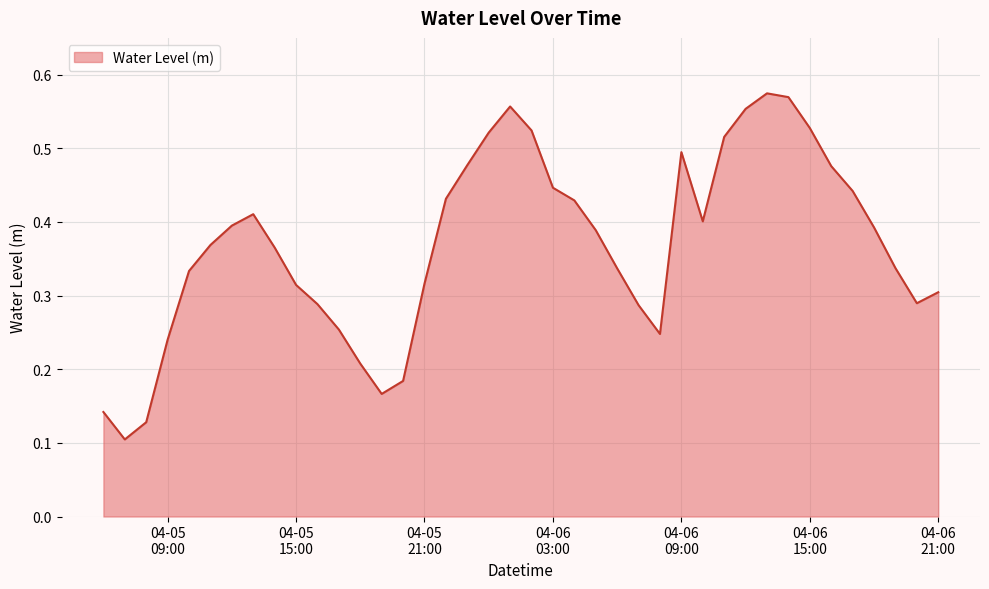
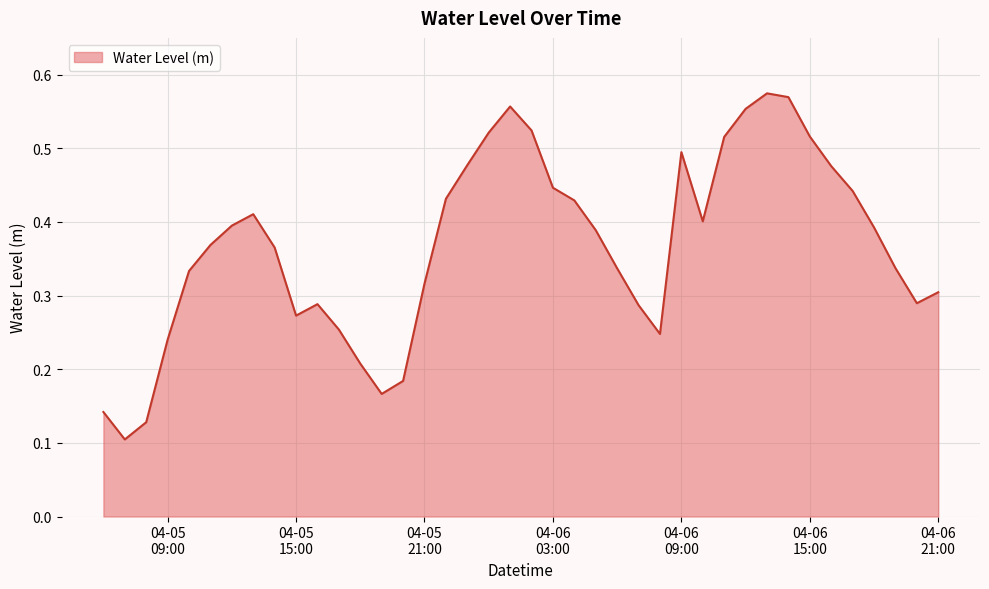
  {
    "04-05 09:00": 0.24,
-   "04-05 15:00": 0.31,
+   "04-05 15:00": 0.27,
    "04-05 21:00": 0.32,
    "04-06 03:00": 0.45,
    "04-06 09:00": 0.49,
-   "04-06 15:00": 0.53,
+   "04-06 15:00": 0.52,
    "04-06 21:00": 0.30
  }
